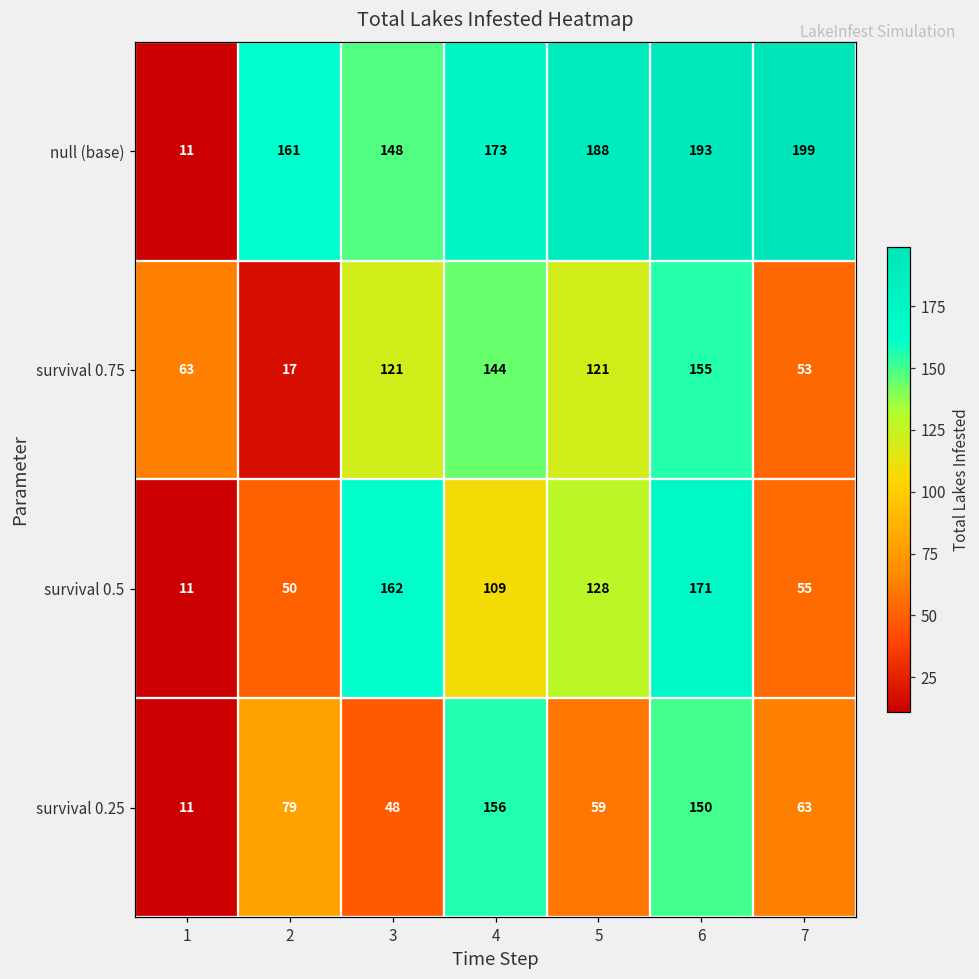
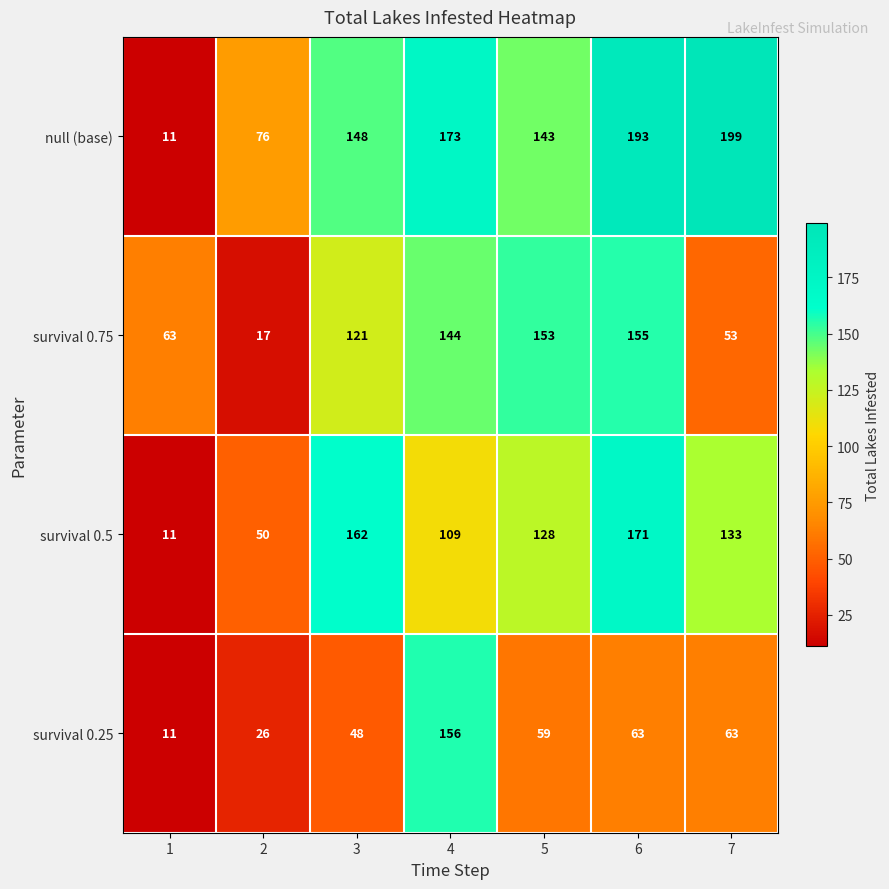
  {
    "null (base)": {
      "1": 11,
-     "2": 161,
+     "2": 76,
      "3": 148,
      "4": 173,
-     "5": 188,
+     "5": 143,
      "6": 193,
      "7": 199
    },
    "survival 0.75": {
      "1": 63,
      "2": 17,
      "3": 121,
      "4": 144,
-     "5": 121,
+     "5": 153,
      "6": 155,
      "7": 53
    },
    "survival 0.5": {
      "1": 11,
      "2": 50,
      "3": 162,
      "4": 109,
      "5": 128,
      "6": 171,
-     "7": 55
+     "7": 133
    },
    "survival 0.25": {
      "1": 11,
-     "2": 79,
+     "2": 26,
      "3": 48,
      "4": 156,
      "5": 59,
-     "6": 150,
+     "6": 63,
      "7": 63
    }
  }
